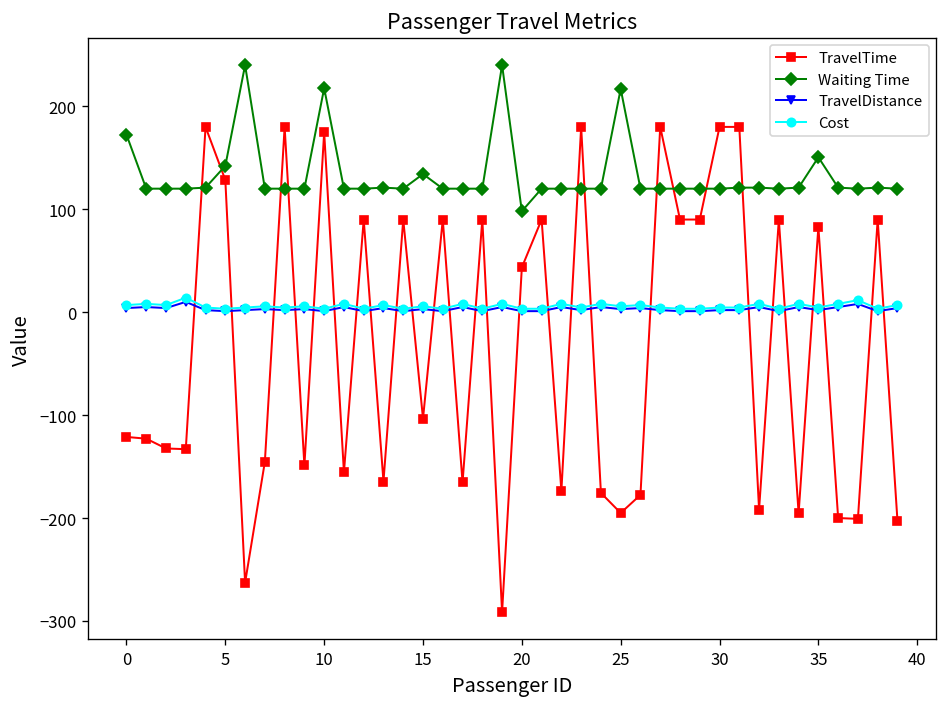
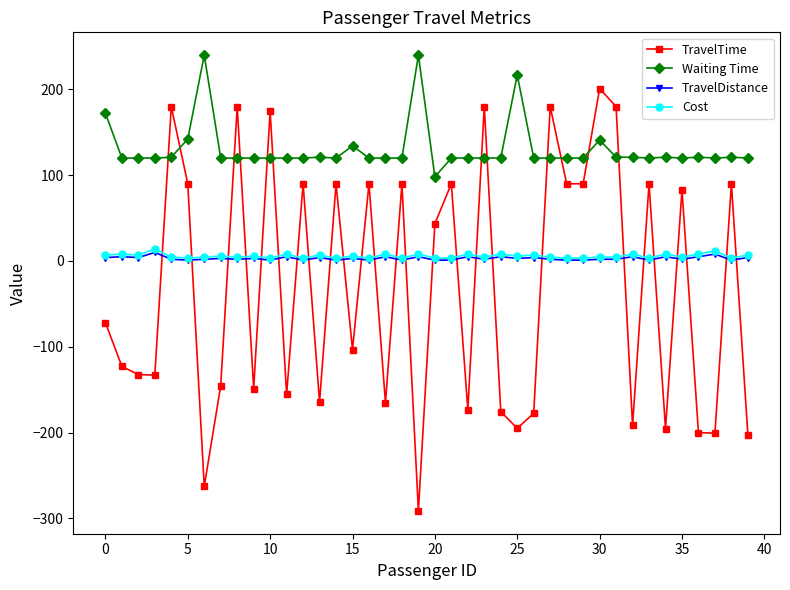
  {
    "TravelTime": {
-     "0": -120,
-     "5": 130,
+     "0": -70,
+     "5": 90,
      "10": 170,
      "15": -100,
      "20": 40,
      "25": -200,
-     "30": 180,
+     "30": 200,
      "35": 80
    },
    "Waiting Time": {
      "0": 170,
      "5": 140,
-     "10": 220,
+     "10": 120,
      "15": 130,
      "20": 100,
      "25": 220,
-     "30": 120,
-     "35": 150
+     "30": 140,
+     "35": 120
    },
    "TravelDistance": {
      "0": 0
    },
    "Cost": {
      "0": 10
    }
  }
